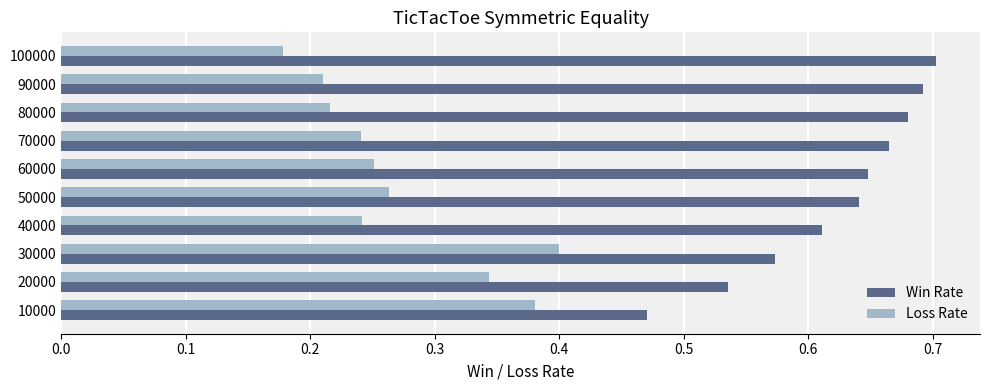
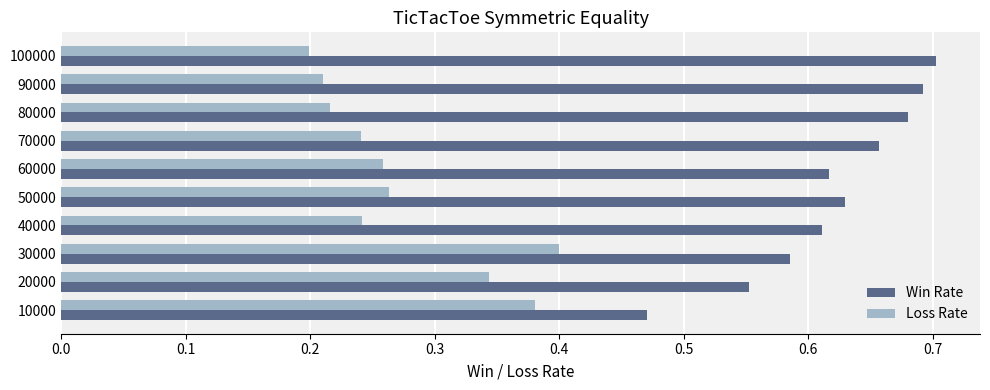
  {
    "Win Rate": {
      "100000": 0.703,
      "90000": 0.692,
      "80000": 0.680,
-     "70000": 0.665,
-     "60000": 0.648,
-     "50000": 0.641,
+     "70000": 0.657,
+     "60000": 0.616,
+     "50000": 0.630,
      "40000": 0.611,
-     "30000": 0.573,
-     "20000": 0.536,
+     "30000": 0.586,
+     "20000": 0.552,
      "10000": 0.471
    },
    "Loss Rate": {
-     "100000": 0.178,
+     "100000": 0.199,
      "90000": 0.211,
      "80000": 0.216,
      "70000": 0.241,
-     "60000": 0.251,
+     "60000": 0.258,
      "50000": 0.263,
      "40000": 0.242,
      "30000": 0.400,
      "20000": 0.343,
      "10000": 0.380
    }
  }
